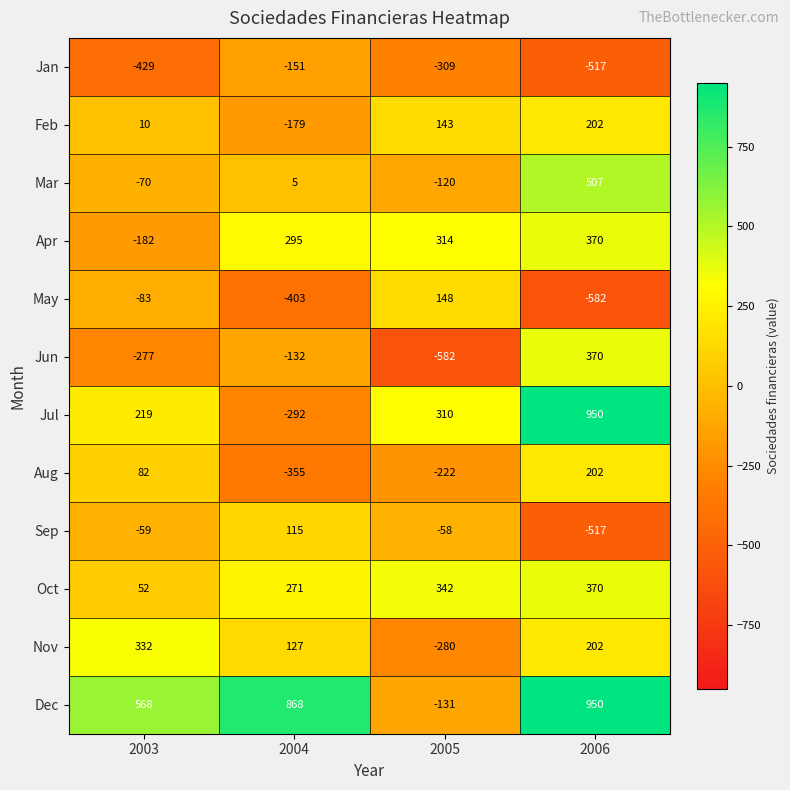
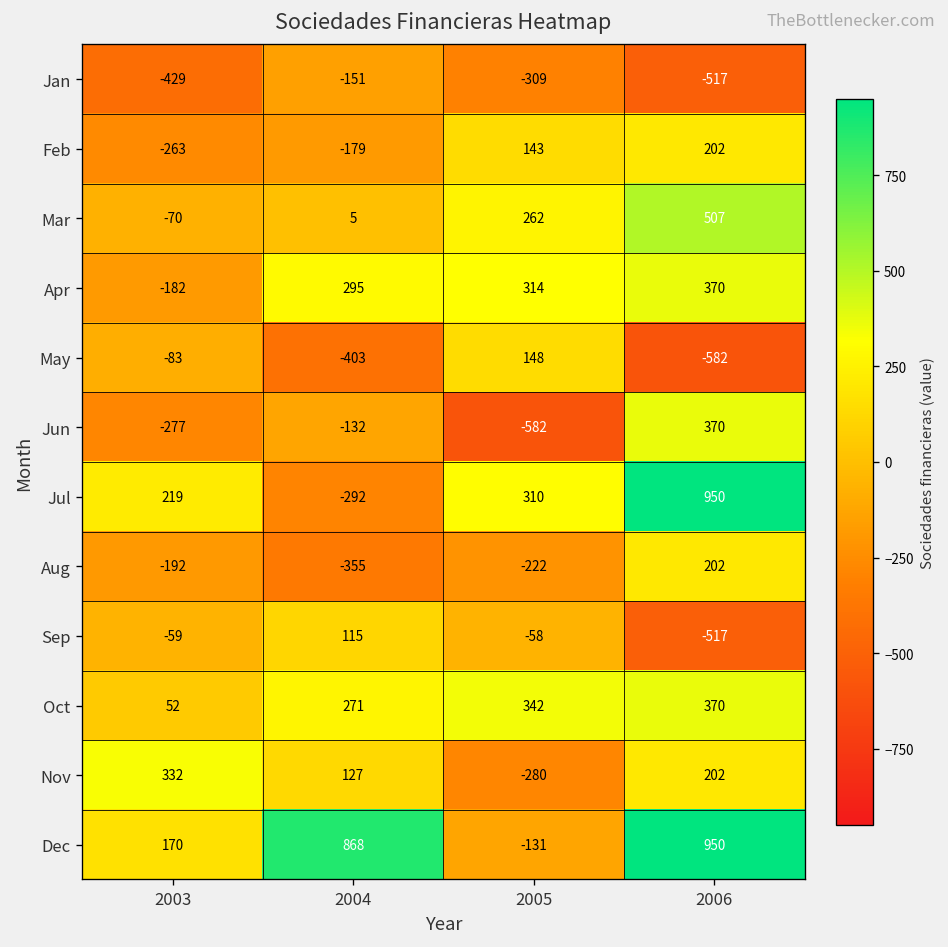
  {
    "Jan": {
      "2003": -429,
      "2004": -151,
      "2005": -309,
      "2006": -517
    },
    "Feb": {
-     "2003": 10,
+     "2003": -263,
      "2004": -179,
      "2005": 143,
      "2006": 202
    },
    "Mar": {
      "2003": -70,
      "2004": 5,
-     "2005": -120,
+     "2005": 262,
      "2006": 507
    },
    "Apr": {
      "2003": -182,
      "2004": 295,
      "2005": 314,
      "2006": 370
    },
    "May": {
      "2003": -83,
      "2004": -403,
      "2005": 148,
      "2006": -582
    },
    "Jun": {
      "2003": -277,
      "2004": -132,
      "2005": -582,
      "2006": 370
    },
    "Jul": {
      "2003": 219,
      "2004": -292,
      "2005": 310,
      "2006": 950
    },
    "Aug": {
-     "2003": 82,
+     "2003": -192,
      "2004": -355,
      "2005": -222,
      "2006": 202
    },
    "Sep": {
      "2003": -59,
      "2004": 115,
      "2005": -58,
      "2006": -517
    },
    "Oct": {
      "2003": 52,
      "2004": 271,
      "2005": 342,
      "2006": 370
    },
    "Nov": {
      "2003": 332,
      "2004": 127,
      "2005": -280,
      "2006": 202
    },
    "Dec": {
-     "2003": 568,
+     "2003": 170,
      "2004": 868,
      "2005": -131,
      "2006": 950
    }
  }
